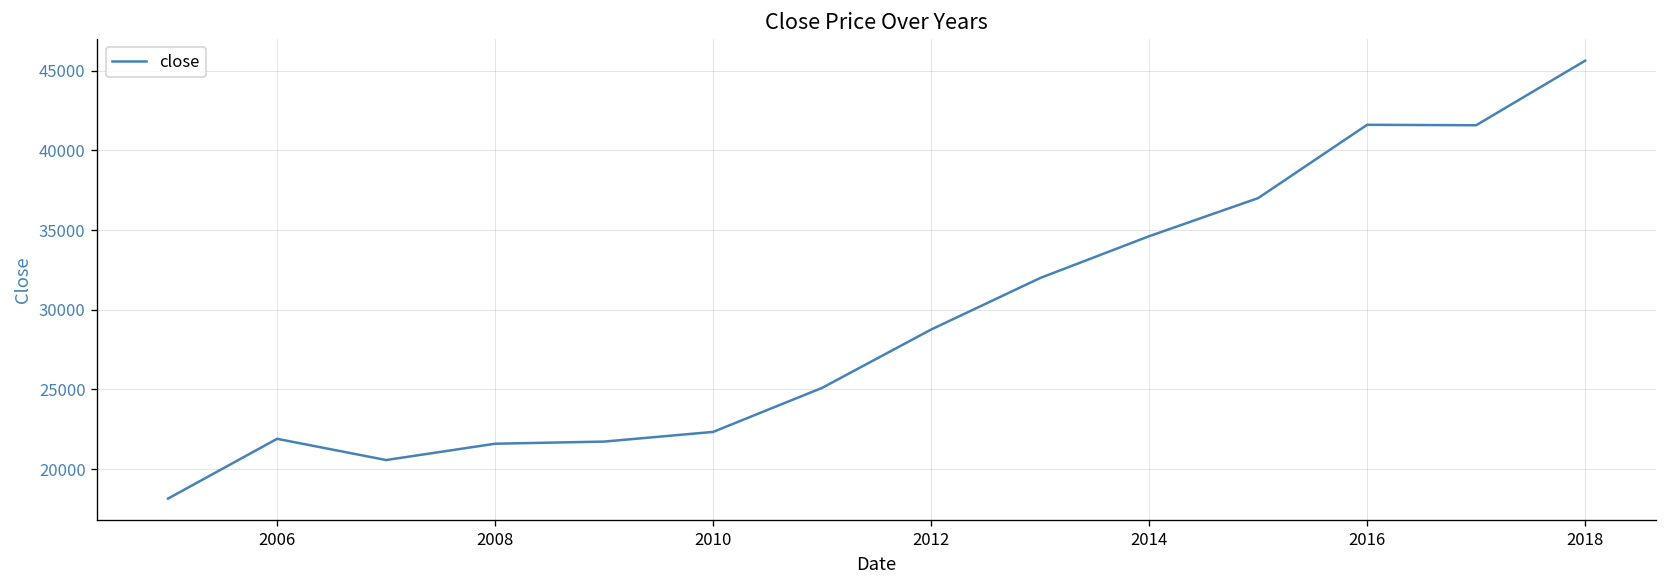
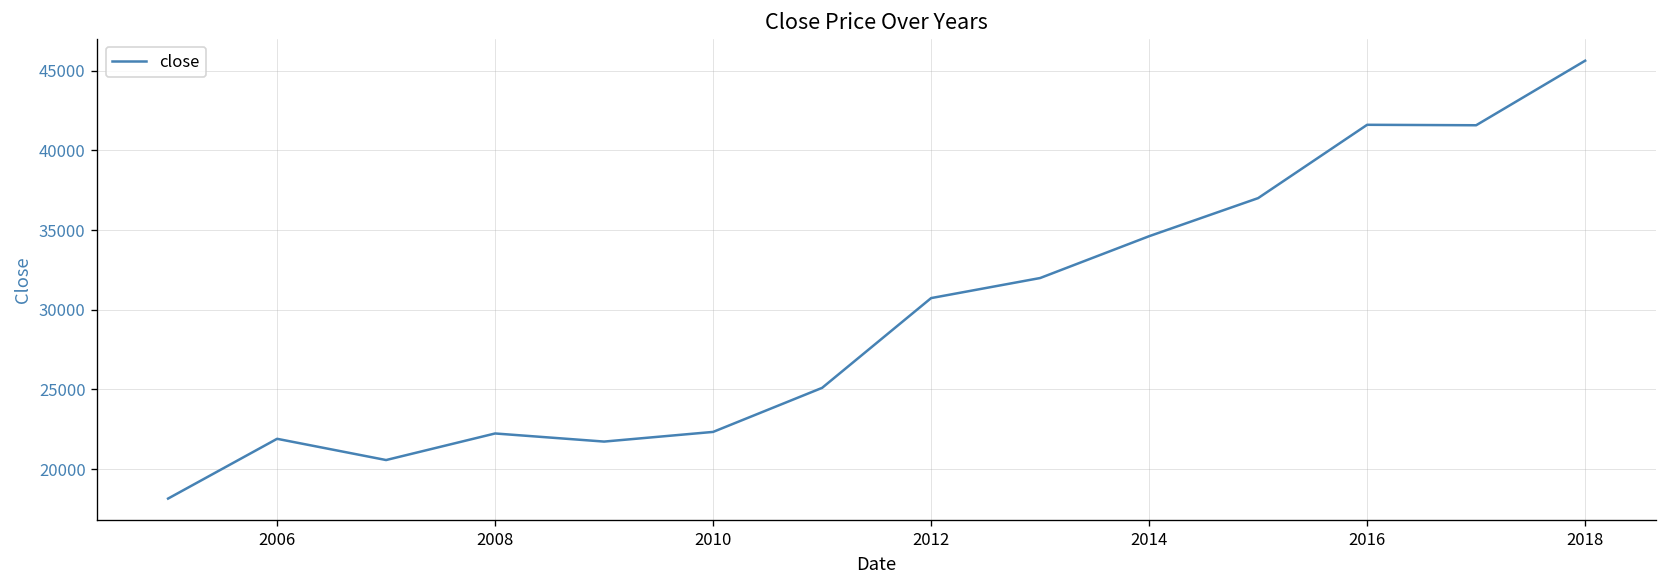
  {
    "2006": 21900,
-   "2008": 21600,
+   "2008": 22200,
    "2010": 22300,
-   "2012": 28800,
+   "2012": 30700,
    "2014": 34600,
    "2016": 41600,
    "2018": 45600
  }
